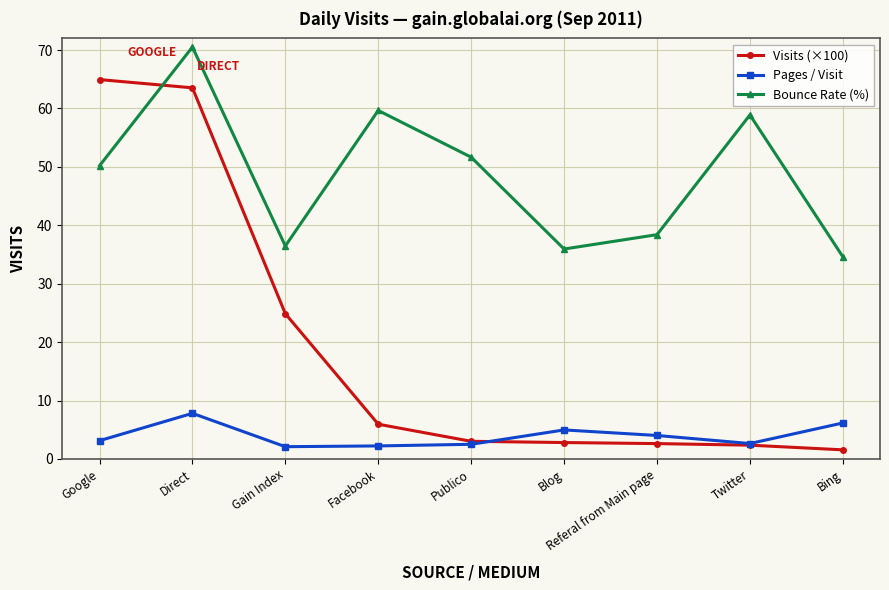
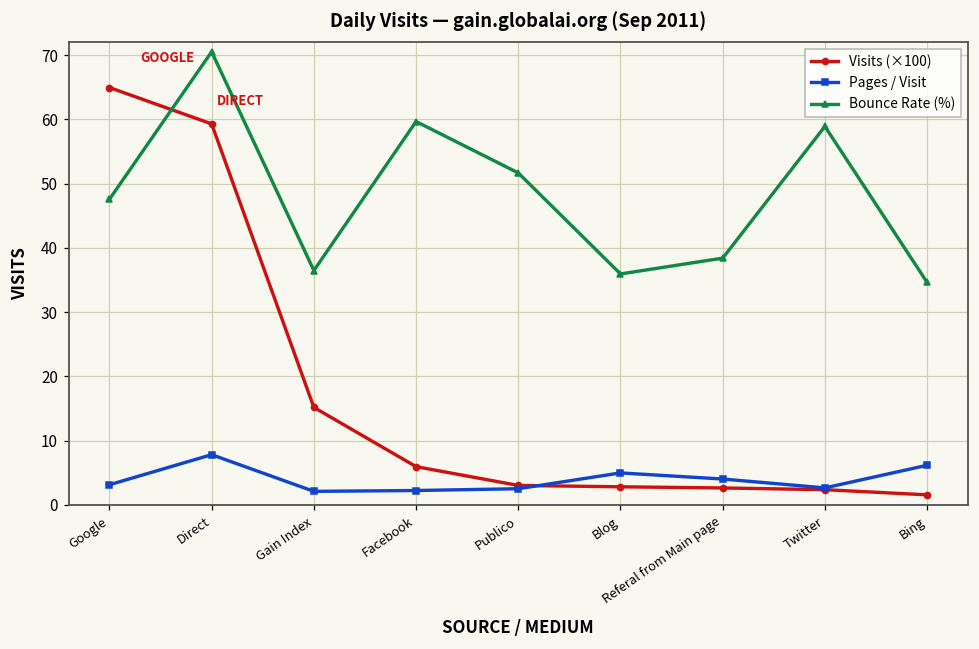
  {
    "Visits (×100)": {
      "Google": 65,
-     "Direct": 64,
-     "Gain Index": 25,
+     "Direct": 59,
+     "Gain Index": 15,
      "Facebook": 6,
      "Publico": 3,
      "Blog": 3,
      "Referal from Main page": 3,
      "Bing": 2
    },
    "Pages / Visit": {
      "Google": 3,
      "Direct": 8,
      "Gain Index": 2,
      "Facebook": 2,
      "Publico": 3,
      "Blog": 5,
      "Referal from Main page": 4,
      "Bing": 6
    },
    "Bounce Rate (%)": {
-     "Google": 50,
+     "Google": 48,
      "Direct": 71,
      "Gain Index": 36,
      "Facebook": 60,
      "Publico": 52,
      "Blog": 36,
      "Referal from Main page": 38,
      "Twitter": 59,
      "Bing": 35
    }
  }
